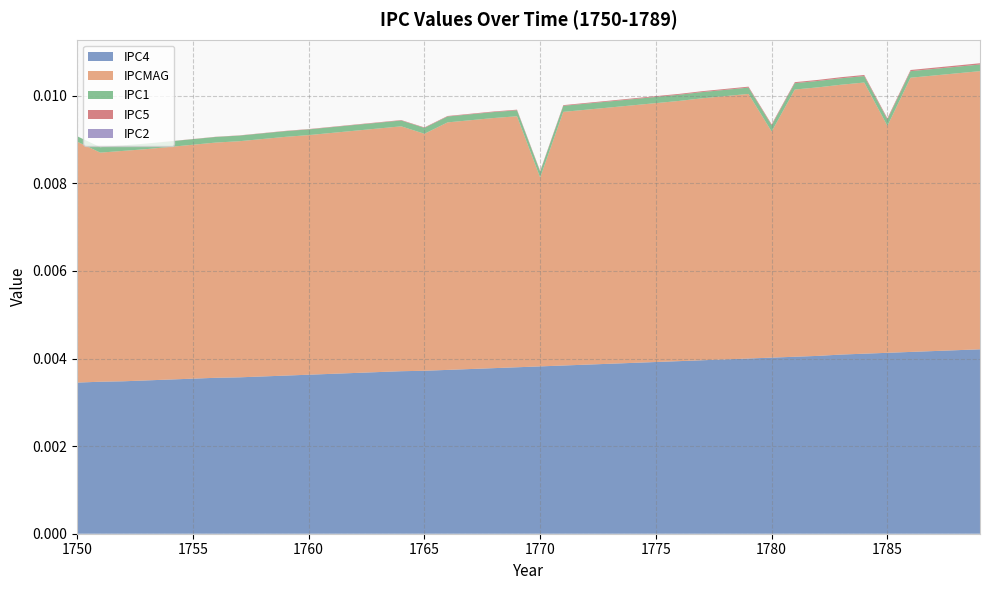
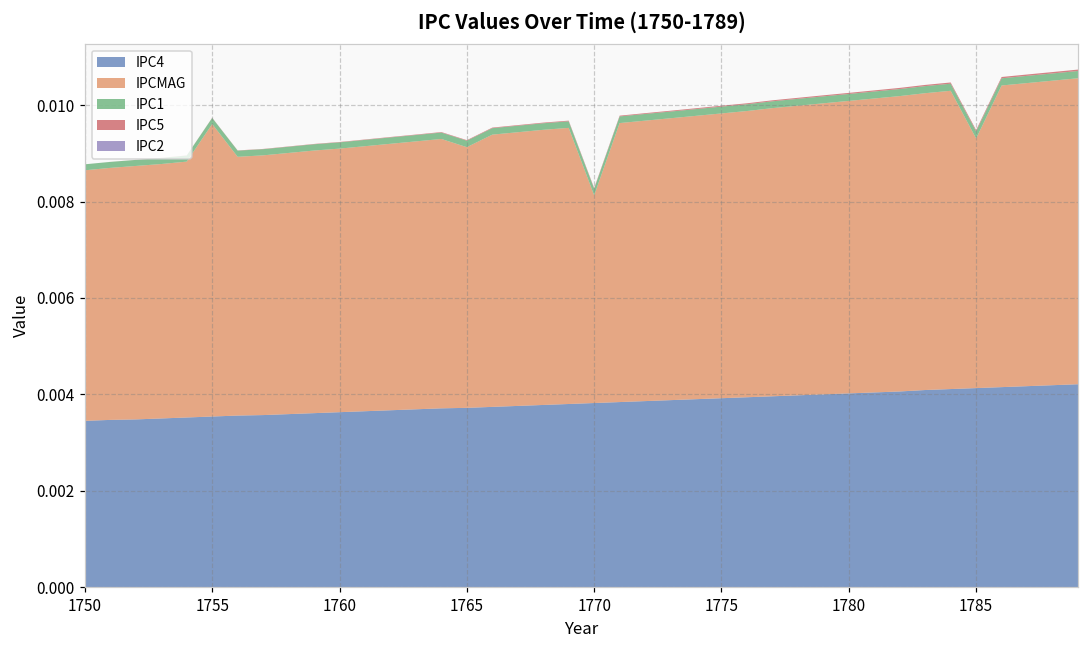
  {
    "IPCMAG": {
-     "1750": 0.0055,
-     "1755": 0.0053,
+     "1750": 0.0052,
+     "1755": 0.0061,
      "1760": 0.0055,
      "1765": 0.0054,
      "1770": 0.0043,
      "1775": 0.0059,
-     "1780": 0.0052,
+     "1780": 0.0061,
      "1785": 0.0052
    }
  }
